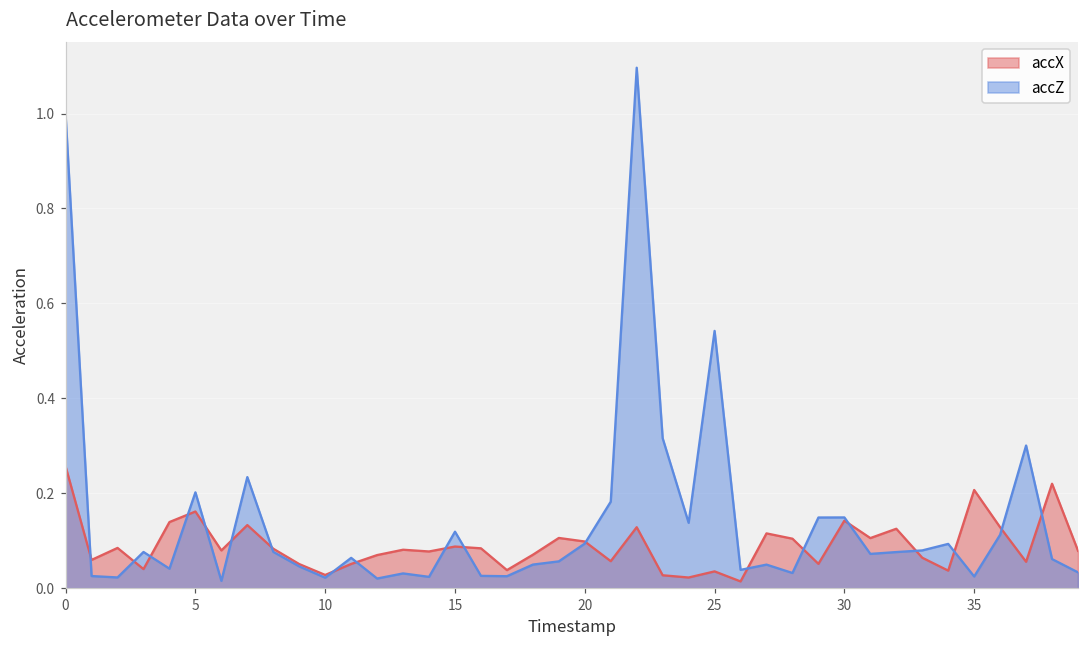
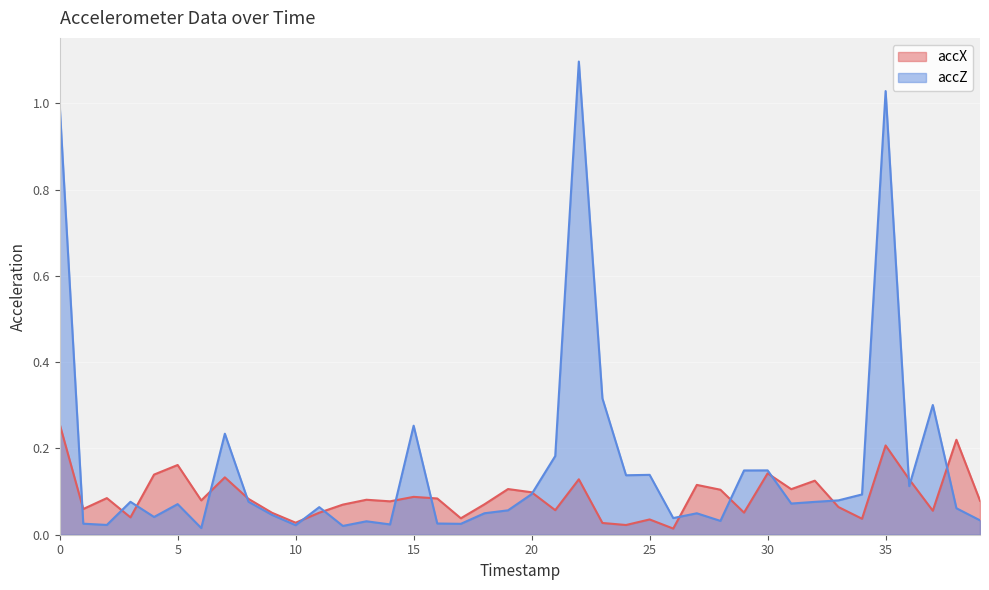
  {
    "accX": {
      "0": 0.26,
      "5": 0.16,
      "15": 0.09,
      "25": 0.04,
      "30": 0.14,
      "35": 0.21
    },
    "accZ": {
      "0": 1.00,
-     "5": 0.20,
-     "15": 0.12,
-     "25": 0.54,
+     "5": 0.07,
+     "15": 0.25,
+     "25": 0.14,
      "30": 0.15,
-     "35": 0.02
+     "35": 1.03
    }
  }
